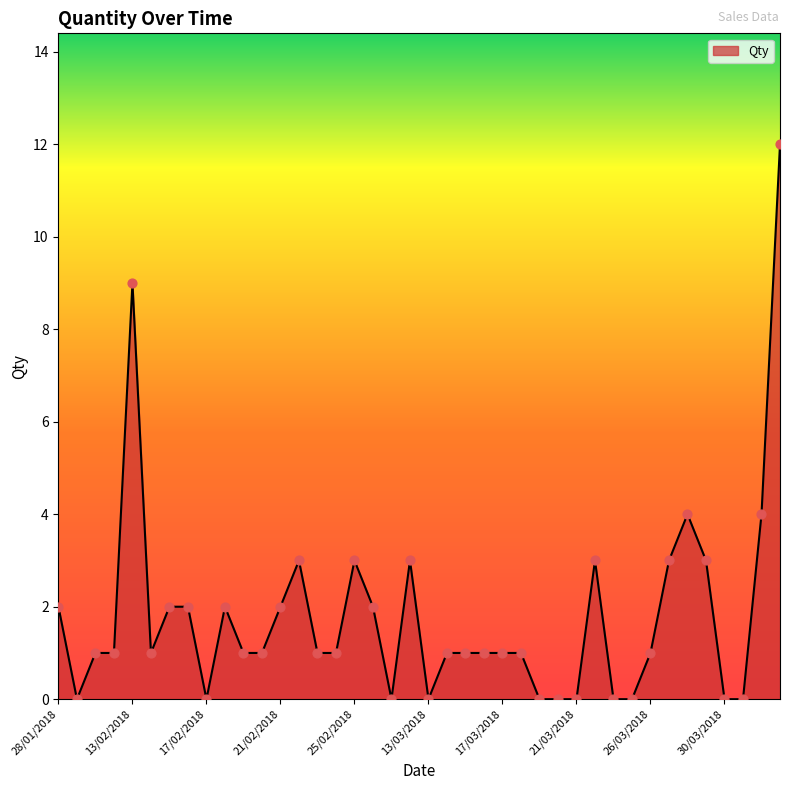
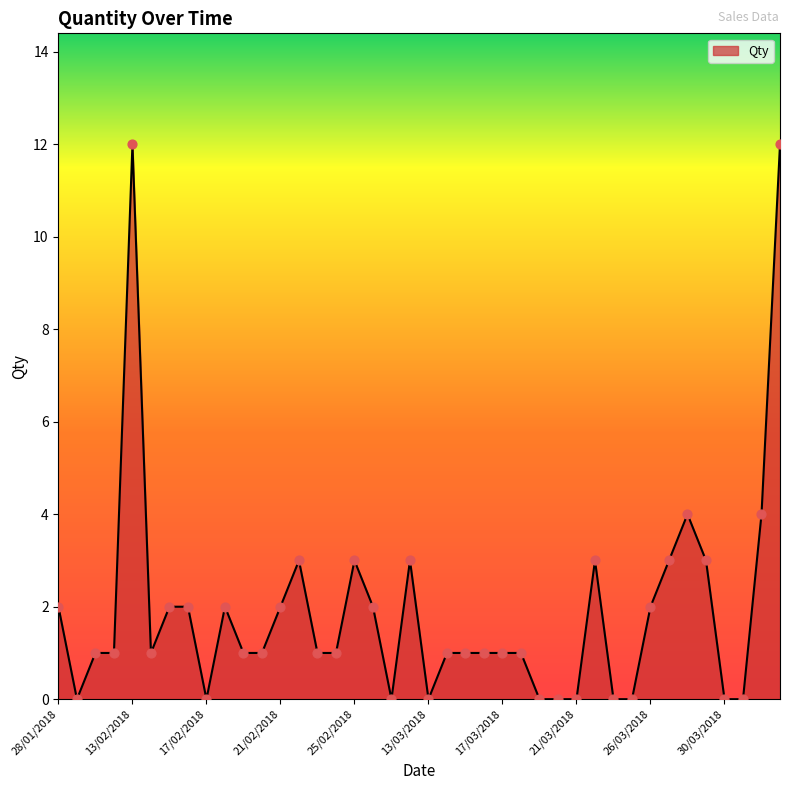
  {
    "28/01/2018": 2,
-   "13/02/2018": 9,
+   "13/02/2018": 12,
    "17/02/2018": 0,
    "21/02/2018": 2,
    "25/02/2018": 3,
    "13/03/2018": 0,
    "17/03/2018": 1,
    "21/03/2018": 0,
-   "26/03/2018": 1,
+   "26/03/2018": 2,
    "30/03/2018": 0
  }
